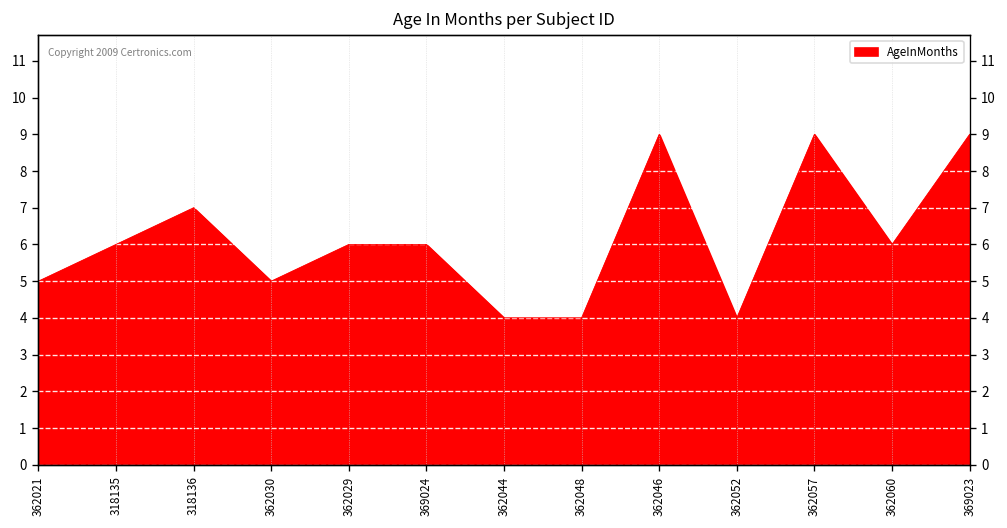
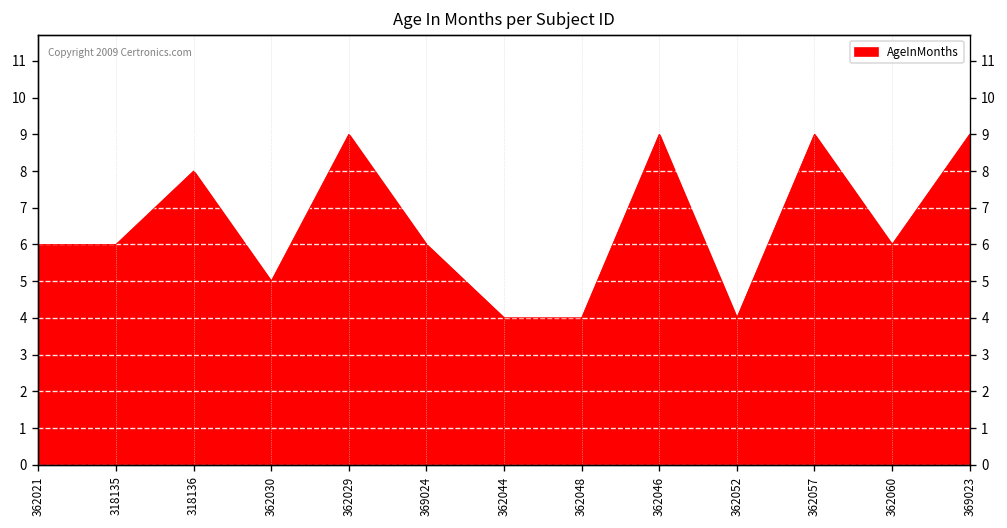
  {
-   "362021": 5,
+   "362021": 6,
    "318135": 6,
-   "318136": 7,
+   "318136": 8,
    "362030": 5,
-   "362029": 6,
+   "362029": 9,
    "369024": 6,
    "362044": 4,
    "362048": 4,
    "362046": 9,
    "362052": 4,
    "362057": 9,
    "362060": 6,
    "369023": 9
  }
